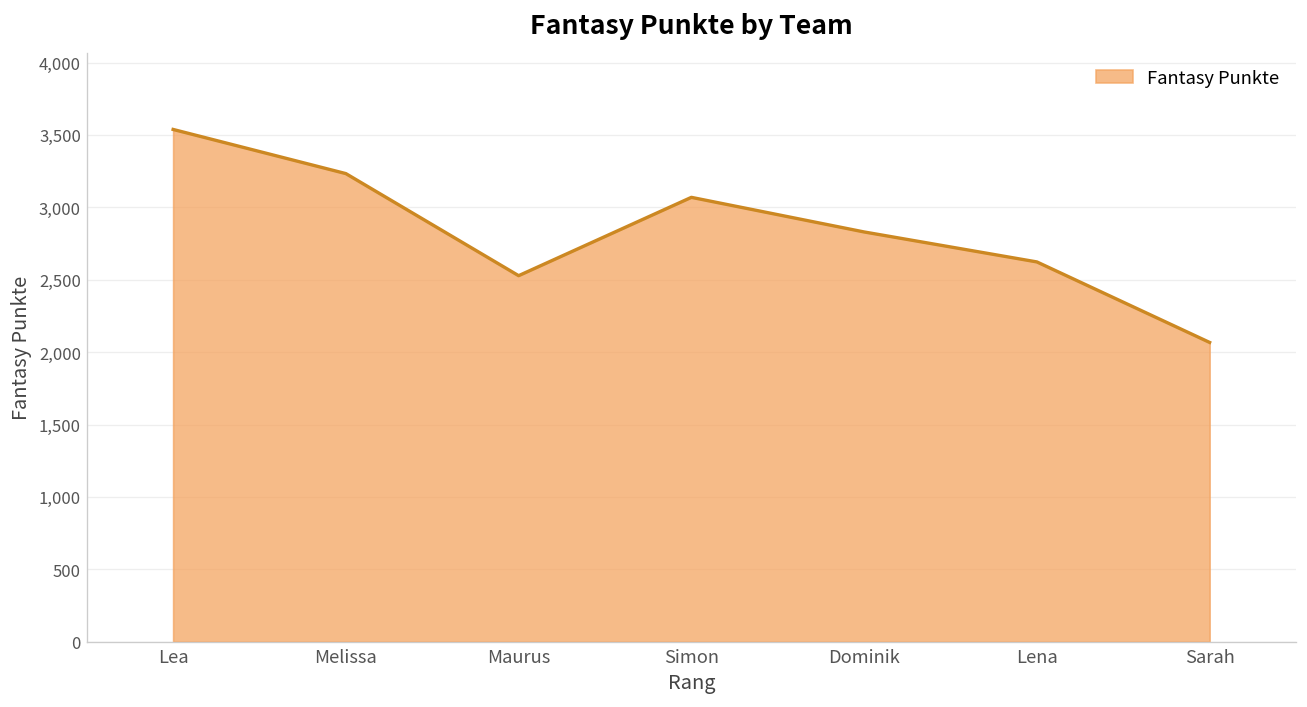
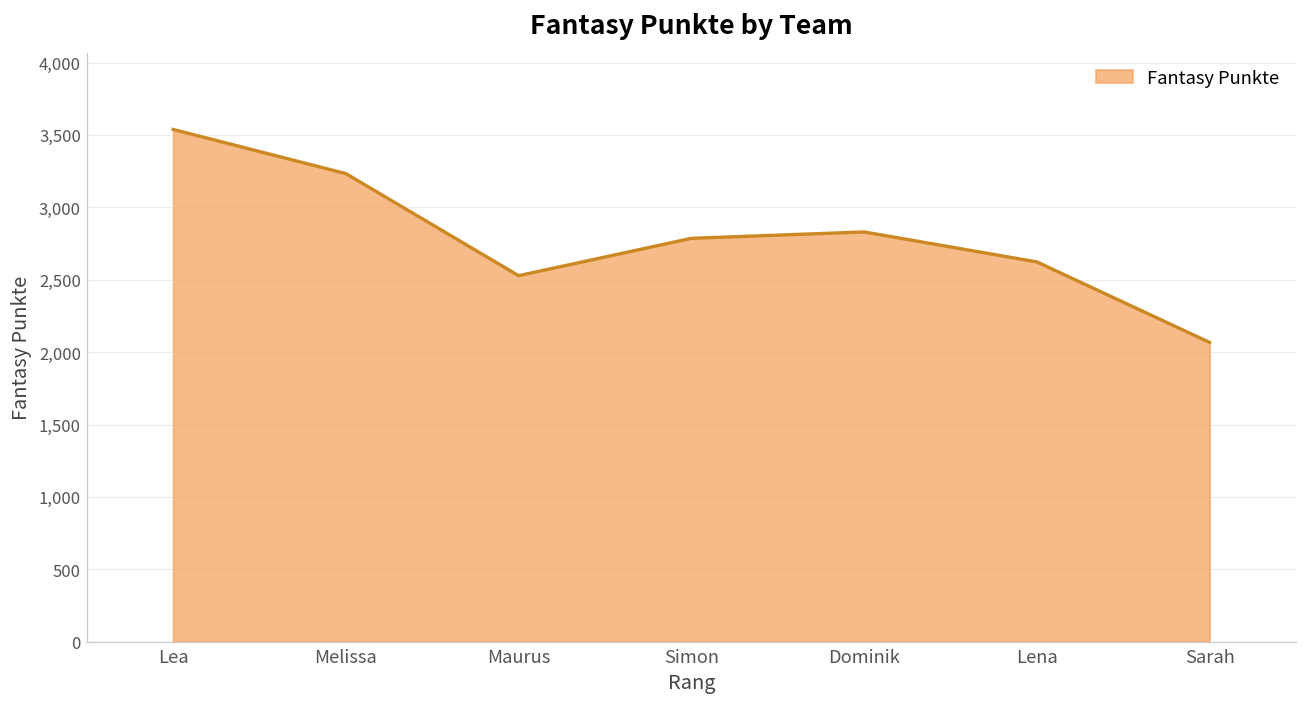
  {
    "Lea": "3,540",
    "Melissa": "3,230",
    "Maurus": "2,530",
-   "Simon": "3,070",
+   "Simon": "2,790",
    "Dominik": "2,830",
    "Lena": "2,620",
    "Sarah": "2,070"
  }
